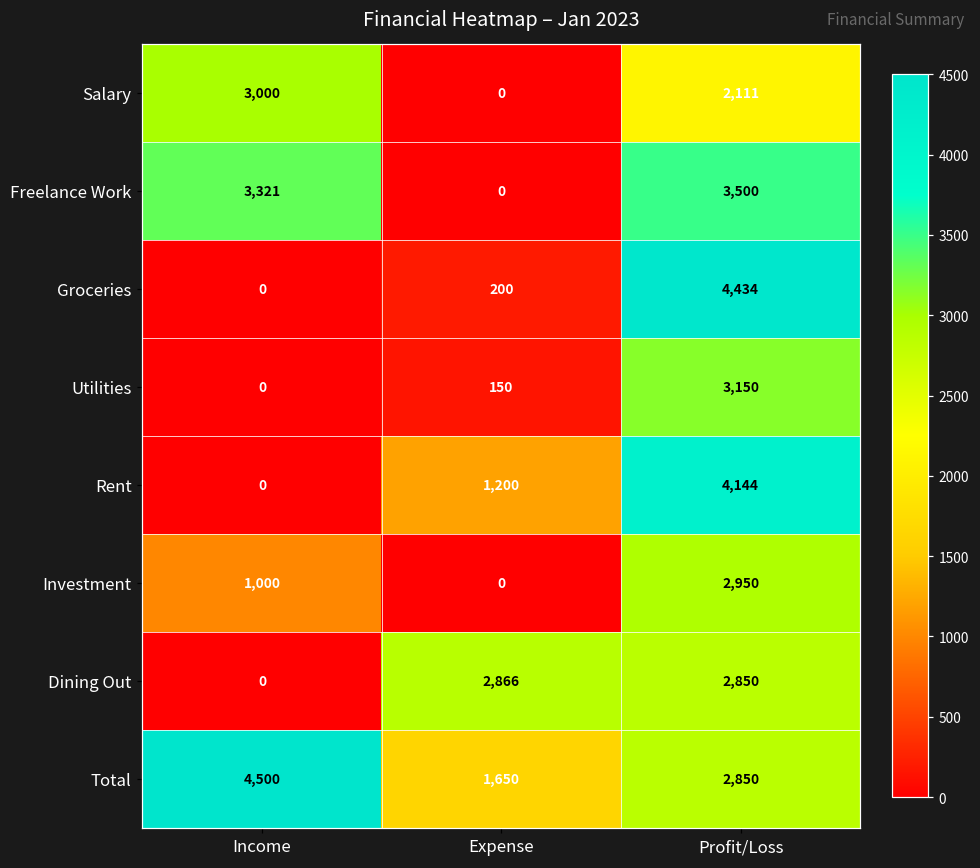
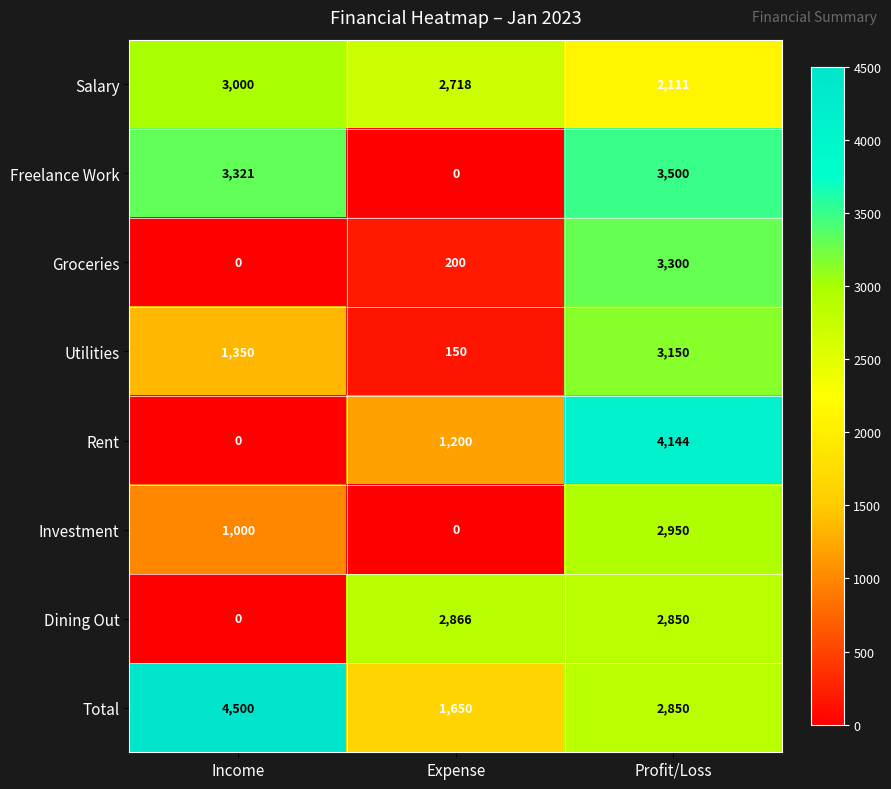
  {
    "Salary": {
      "Income": "3,000",
-     "Expense": "0",
+     "Expense": "2,718",
      "Profit/Loss": "2,111"
    },
    "Freelance Work": {
      "Income": "3,321",
      "Expense": "0",
      "Profit/Loss": "3,500"
    },
    "Groceries": {
      "Income": "0",
      "Expense": "200",
-     "Profit/Loss": "4,434"
+     "Profit/Loss": "3,300"
    },
    "Utilities": {
-     "Income": "0",
+     "Income": "1,350",
      "Expense": "150",
      "Profit/Loss": "3,150"
    },
    "Rent": {
      "Income": "0",
      "Expense": "1,200",
      "Profit/Loss": "4,144"
    },
    "Investment": {
      "Income": "1,000",
      "Expense": "0",
      "Profit/Loss": "2,950"
    },
    "Dining Out": {
      "Income": "0",
      "Expense": "2,866",
      "Profit/Loss": "2,850"
    },
    "Total": {
      "Income": "4,500",
      "Expense": "1,650",
      "Profit/Loss": "2,850"
    }
  }
